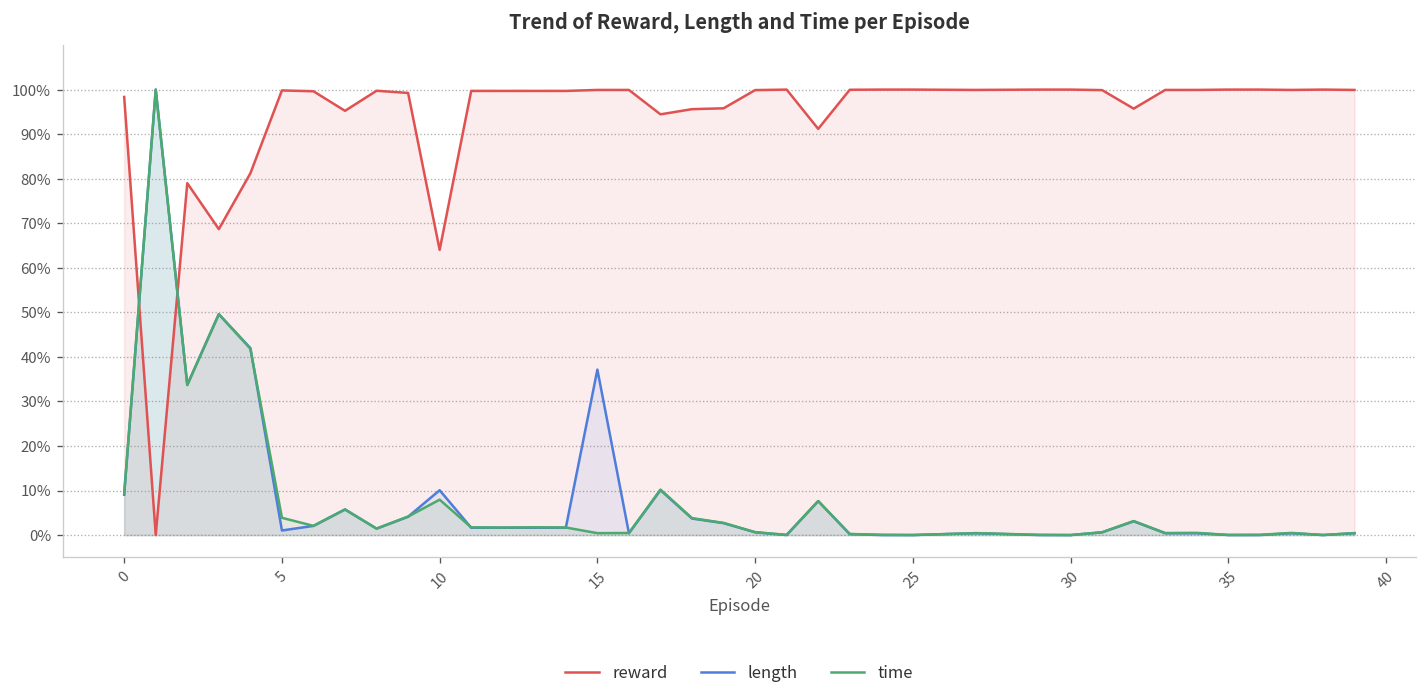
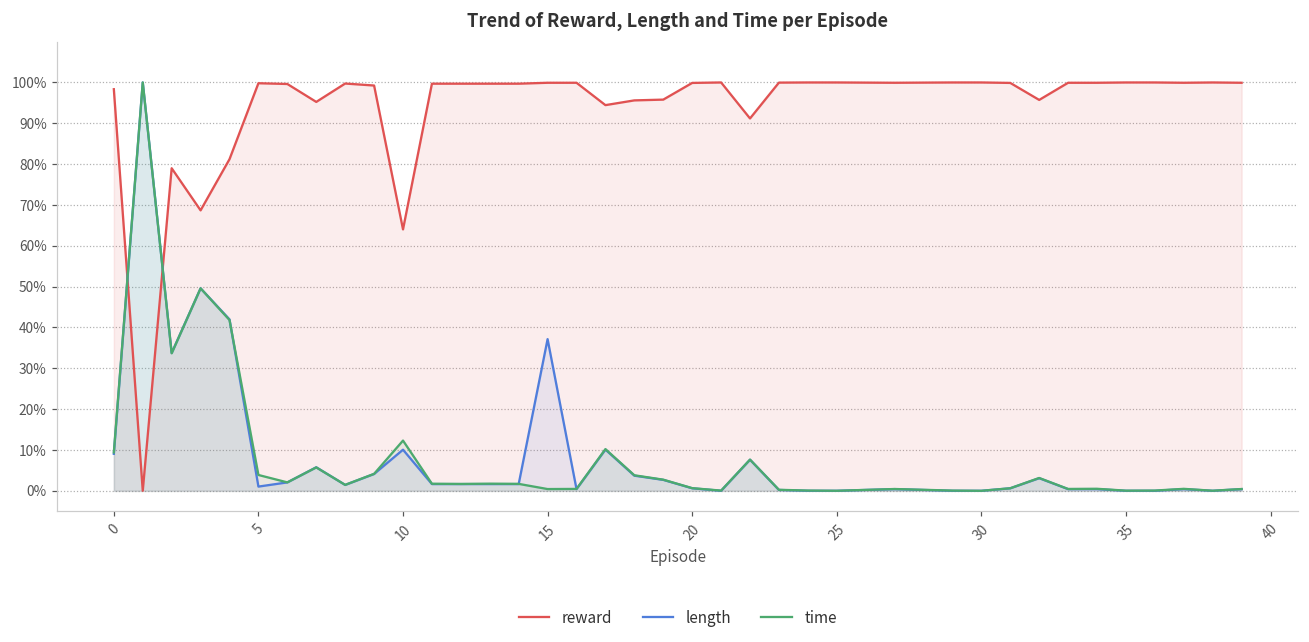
  {
    "reward": {
      "0": "98%",
      "5": "100%",
      "10": "64%",
      "15": "100%",
      "20": "100%",
      "25": "100%",
      "30": "100%",
      "35": "100%"
    },
    "length": {
      "5": "1%",
      "10": "10%",
      "15": "37%"
    },
    "time": {
      "5": "4%",
-     "10": "8%",
+     "10": "12%",
      "15": "0%"
    }
  }
